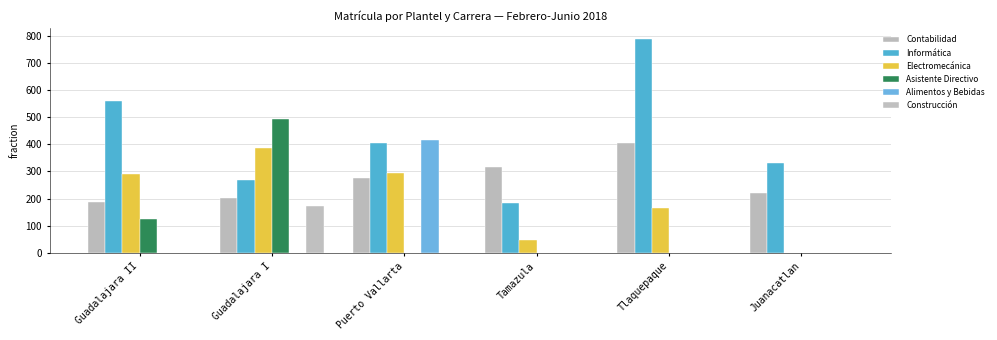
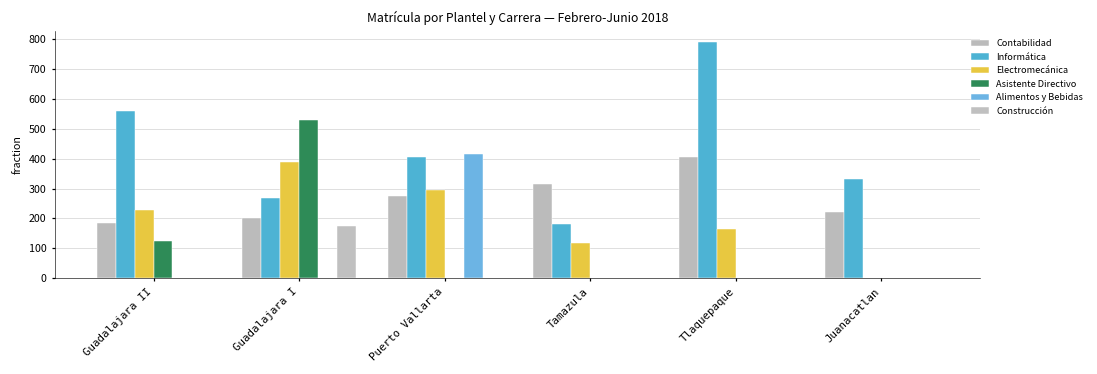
  {
    "Electromecánica": {
-     "Guadalajara II": 290,
+     "Guadalajara II": 230,
      "Guadalajara I": 390,
      "Puerto Vallarta": 300,
-     "Tamazula": 50,
+     "Tamazula": 120,
      "Tlaquepaque": 170,
      "Juanacatlan": 0
    },
    "Asistente Directivo": {
      "Guadalajara II": 130,
-     "Guadalajara I": 490,
+     "Guadalajara I": 530,
      "Puerto Vallarta": 0,
      "Tamazula": 0,
      "Tlaquepaque": 0,
      "Juanacatlan": 0
    }
  }
